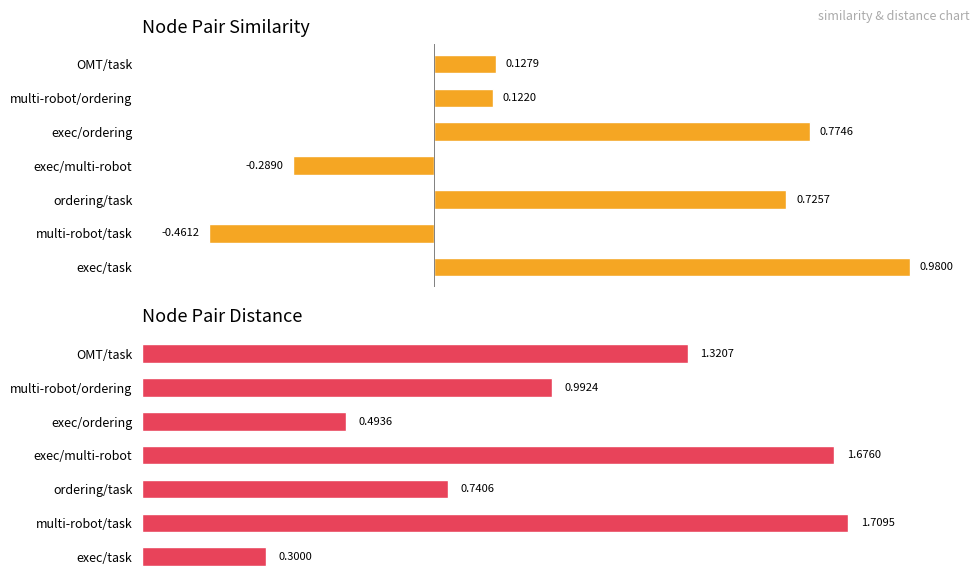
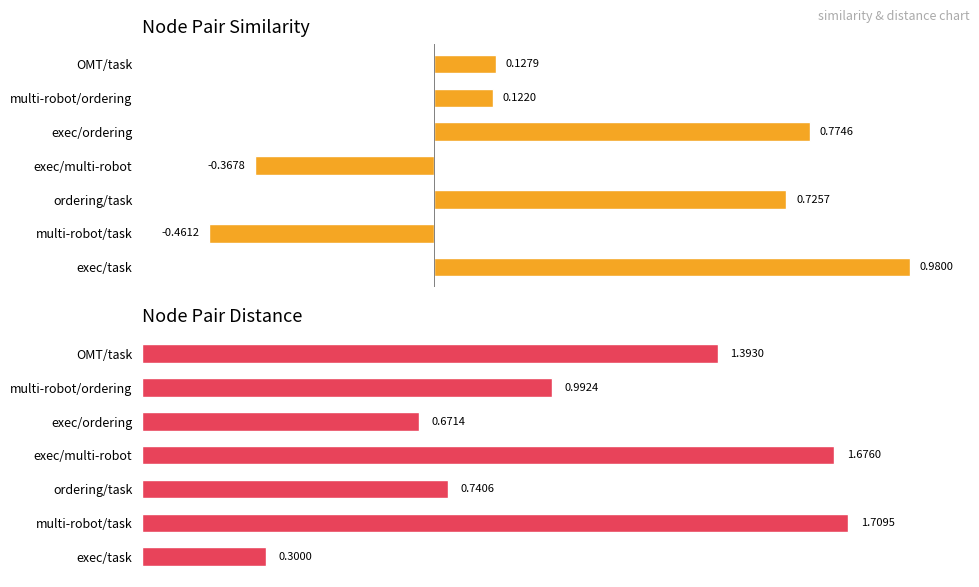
  {
    "Node Pair Similarity": {
      "OMT/task": 0.1279,
      "multi-robot/ordering": 0.1220,
      "exec/ordering": 0.7746,
-     "exec/multi-robot": -0.2890,
+     "exec/multi-robot": -0.3678,
      "ordering/task": 0.7257,
      "multi-robot/task": -0.4612,
      "exec/task": 0.9800
    },
    "Node Pair Distance": {
-     "OMT/task": 1.3207,
+     "OMT/task": 1.3930,
      "multi-robot/ordering": 0.9924,
-     "exec/ordering": 0.4936,
+     "exec/ordering": 0.6714,
      "exec/multi-robot": 1.6760,
      "ordering/task": 0.7406,
      "multi-robot/task": 1.7095,
      "exec/task": 0.3000
    }
  }
